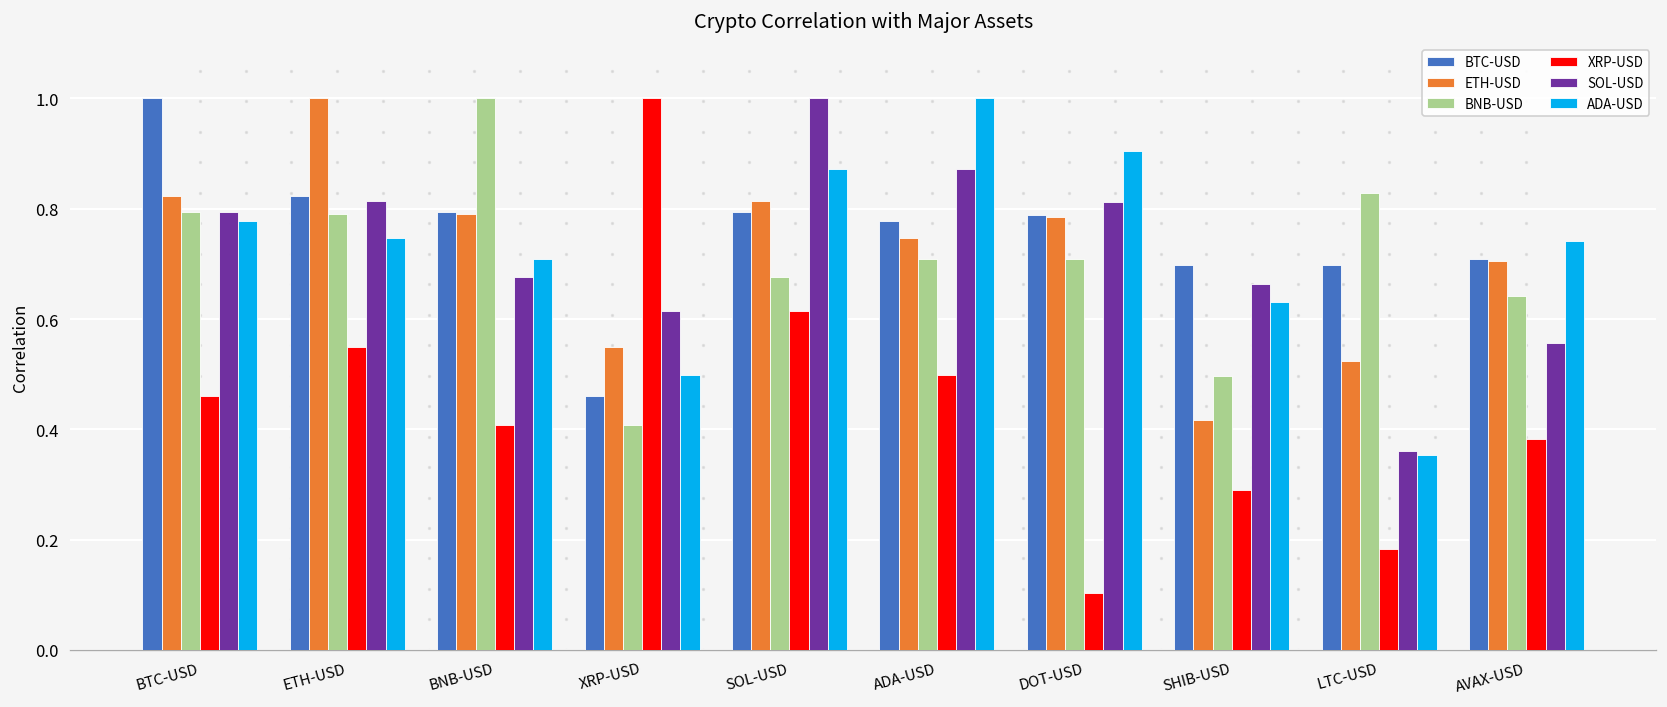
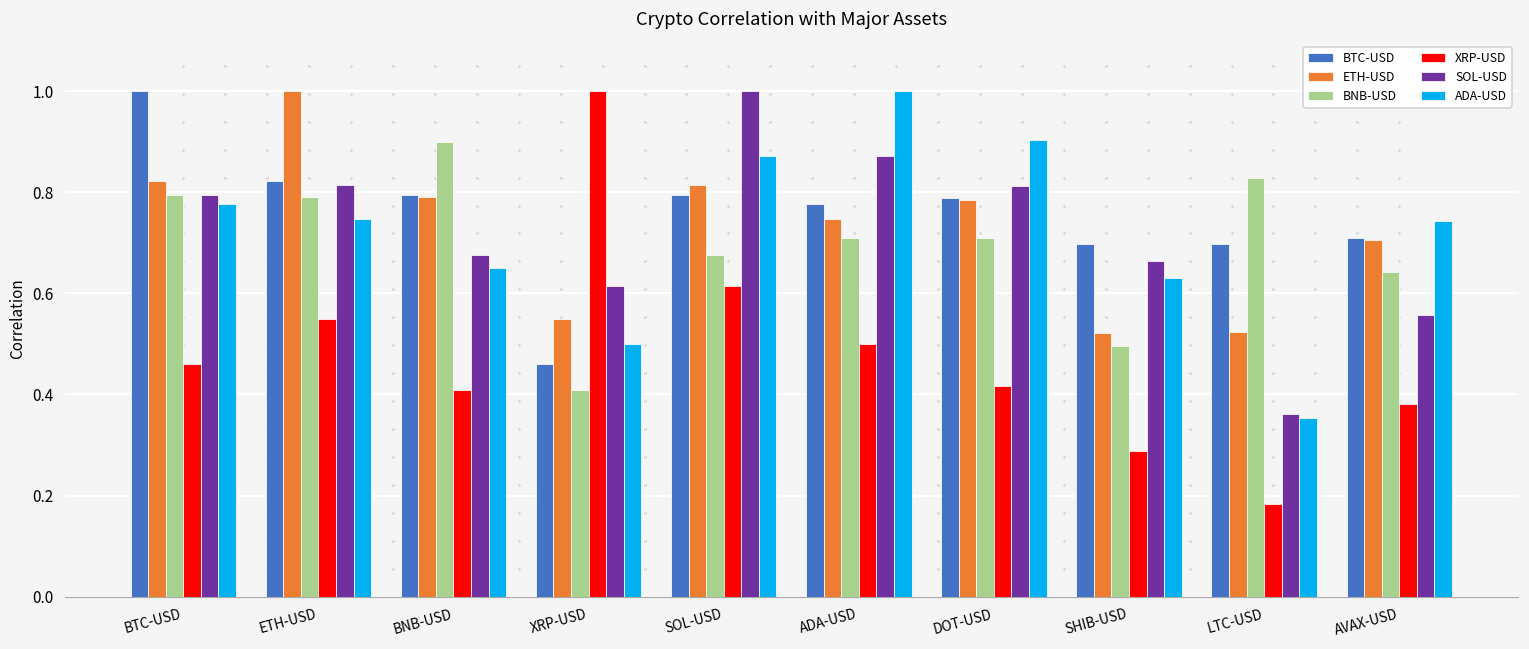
  {
    "BTC-USD": {
      "BTC-USD": 1.00,
      "ETH-USD": 0.82,
      "BNB-USD": 0.79,
      "XRP-USD": 0.46,
      "SOL-USD": 0.79,
      "ADA-USD": 0.78,
      "DOT-USD": 0.79,
      "SHIB-USD": 0.70,
      "LTC-USD": 0.70,
      "AVAX-USD": 0.71
    },
    "ETH-USD": {
      "BTC-USD": 0.82,
      "ETH-USD": 1.00,
      "BNB-USD": 0.79,
      "XRP-USD": 0.55,
      "SOL-USD": 0.81,
      "ADA-USD": 0.75,
      "DOT-USD": 0.78,
-     "SHIB-USD": 0.42,
+     "SHIB-USD": 0.52,
      "LTC-USD": 0.52,
      "AVAX-USD": 0.71
    },
    "BNB-USD": {
      "BTC-USD": 0.79,
      "ETH-USD": 0.79,
-     "BNB-USD": 1.0,
+     "BNB-USD": 0.9,
      "XRP-USD": 0.41,
      "SOL-USD": 0.68,
      "ADA-USD": 0.71,
      "DOT-USD": 0.71,
      "SHIB-USD": 0.5,
      "LTC-USD": 0.83,
      "AVAX-USD": 0.64
    },
    "XRP-USD": {
      "BTC-USD": 0.46,
      "ETH-USD": 0.55,
      "BNB-USD": 0.41,
      "XRP-USD": 1.00,
      "SOL-USD": 0.61,
      "ADA-USD": 0.50,
-     "DOT-USD": 0.10,
+     "DOT-USD": 0.42,
      "SHIB-USD": 0.29,
      "LTC-USD": 0.18,
      "AVAX-USD": 0.38
    },
    "SOL-USD": {
      "BTC-USD": 0.79,
      "ETH-USD": 0.81,
      "BNB-USD": 0.68,
      "XRP-USD": 0.61,
      "SOL-USD": 1.00,
      "ADA-USD": 0.87,
      "DOT-USD": 0.81,
      "SHIB-USD": 0.66,
      "LTC-USD": 0.36,
      "AVAX-USD": 0.56
    },
    "ADA-USD": {
      "BTC-USD": 0.78,
      "ETH-USD": 0.75,
-     "BNB-USD": 0.71,
+     "BNB-USD": 0.65,
      "XRP-USD": 0.50,
      "SOL-USD": 0.87,
      "ADA-USD": 1.00,
      "DOT-USD": 0.90,
      "SHIB-USD": 0.63,
      "LTC-USD": 0.35,
      "AVAX-USD": 0.74
    }
  }
